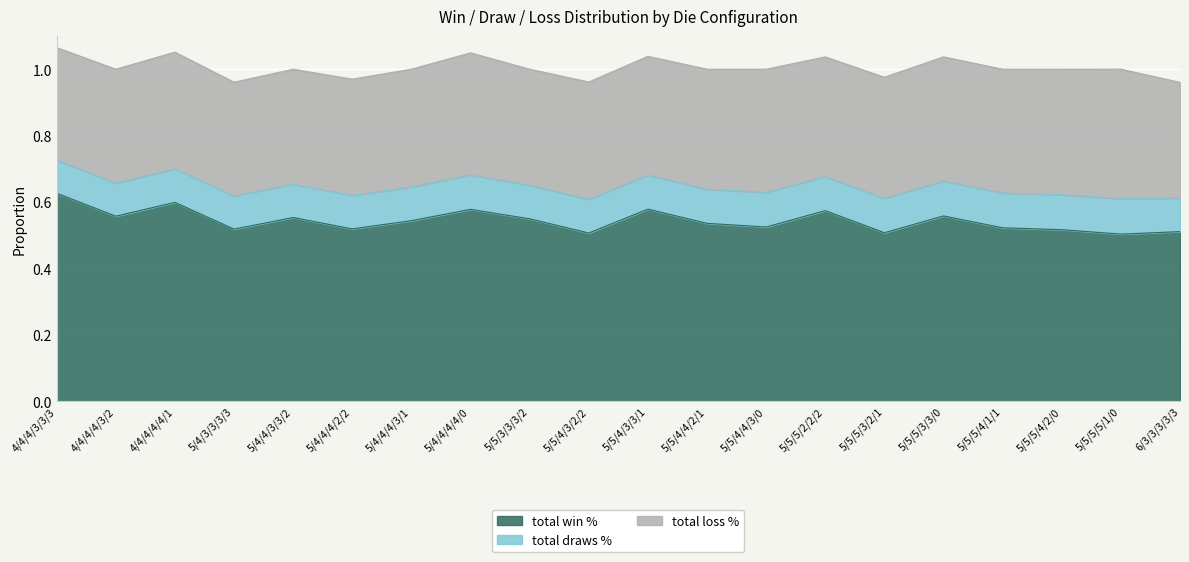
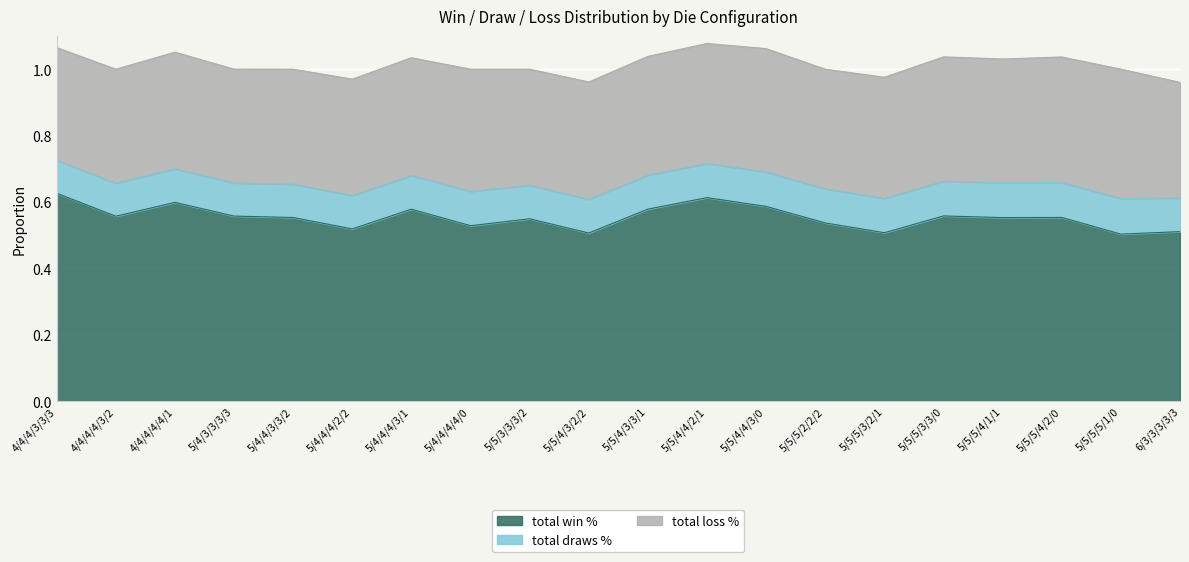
  {
    "total win %": {
      "4/4/4/3/3/3": 0.63,
      "4/4/4/4/3/2": 0.56,
      "4/4/4/4/4/1": 0.60,
-     "5/4/3/3/3/3": 0.52,
+     "5/4/3/3/3/3": 0.56,
      "5/4/4/3/3/2": 0.55,
      "5/4/4/4/2/2": 0.52,
-     "5/4/4/4/3/1": 0.54,
-     "5/4/4/4/4/0": 0.58,
+     "5/4/4/4/3/1": 0.58,
+     "5/4/4/4/4/0": 0.53,
      "5/5/3/3/3/2": 0.55,
      "5/5/4/3/2/2": 0.51,
      "5/5/4/3/3/1": 0.58,
-     "5/5/4/4/2/1": 0.54,
-     "5/5/4/4/3/0": 0.52,
-     "5/5/5/2/2/2": 0.57,
+     "5/5/4/4/2/1": 0.61,
+     "5/5/4/4/3/0": 0.59,
+     "5/5/5/2/2/2": 0.54,
      "5/5/5/3/2/1": 0.51,
      "5/5/5/3/3/0": 0.56,
-     "5/5/5/4/1/1": 0.52,
-     "5/5/5/4/2/0": 0.52,
+     "5/5/5/4/1/1": 0.55,
+     "5/5/5/4/2/0": 0.55,
      "5/5/5/5/1/0": 0.50,
      "6/3/3/3/3/3": 0.51
    },
    "total draws %": {
      "4/4/4/3/3/3": 0.10,
      "4/4/4/4/3/2": 0.10,
      "4/4/4/4/4/1": 0.10,
      "5/4/3/3/3/3": 0.10,
      "5/4/4/3/3/2": 0.10,
      "5/4/4/4/2/2": 0.10,
      "5/4/4/4/3/1": 0.10,
      "5/4/4/4/4/0": 0.10,
      "5/5/3/3/3/2": 0.10,
      "5/5/4/3/2/2": 0.10,
      "5/5/4/3/3/1": 0.10,
      "5/5/4/4/2/1": 0.10,
      "5/5/4/4/3/0": 0.10,
      "5/5/5/2/2/2": 0.10,
      "5/5/5/3/2/1": 0.10,
      "5/5/5/3/3/0": 0.10,
      "5/5/5/4/1/1": 0.10,
      "5/5/5/4/2/0": 0.11,
      "5/5/5/5/1/0": 0.11,
      "6/3/3/3/3/3": 0.10
    },
    "total loss %": {
      "4/4/4/3/3/3": 0.34,
      "4/4/4/4/3/2": 0.34,
      "4/4/4/4/4/1": 0.35,
      "5/4/3/3/3/3": 0.34,
      "5/4/4/3/3/2": 0.35,
      "5/4/4/4/2/2": 0.35,
      "5/4/4/4/3/1": 0.35,
      "5/4/4/4/4/0": 0.37,
      "5/5/3/3/3/2": 0.35,
      "5/5/4/3/2/2": 0.35,
      "5/5/4/3/3/1": 0.36,
      "5/5/4/4/2/1": 0.36,
      "5/5/4/4/3/0": 0.37,
      "5/5/5/2/2/2": 0.36,
      "5/5/5/3/2/1": 0.36,
      "5/5/5/3/3/0": 0.37,
      "5/5/5/4/1/1": 0.37,
      "5/5/5/4/2/0": 0.38,
      "5/5/5/5/1/0": 0.39,
      "6/3/3/3/3/3": 0.35
    }
  }
